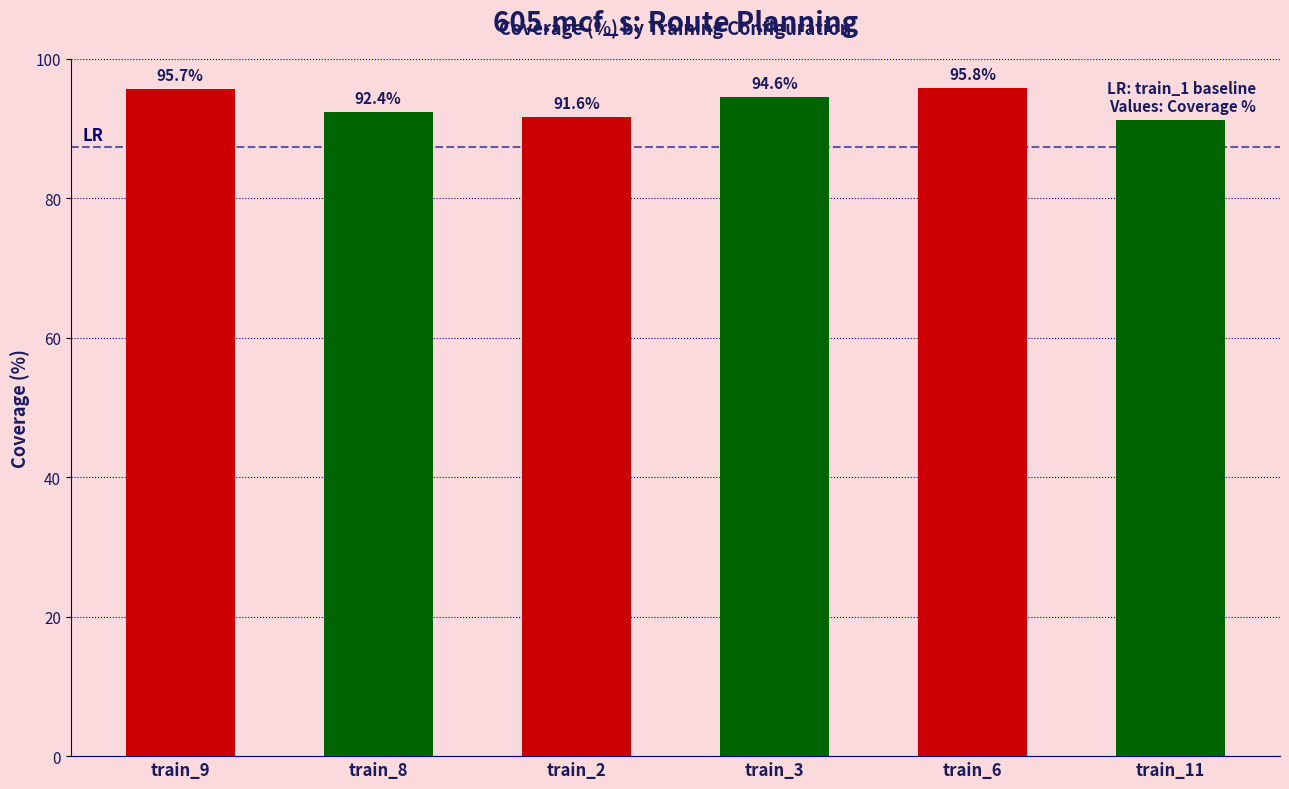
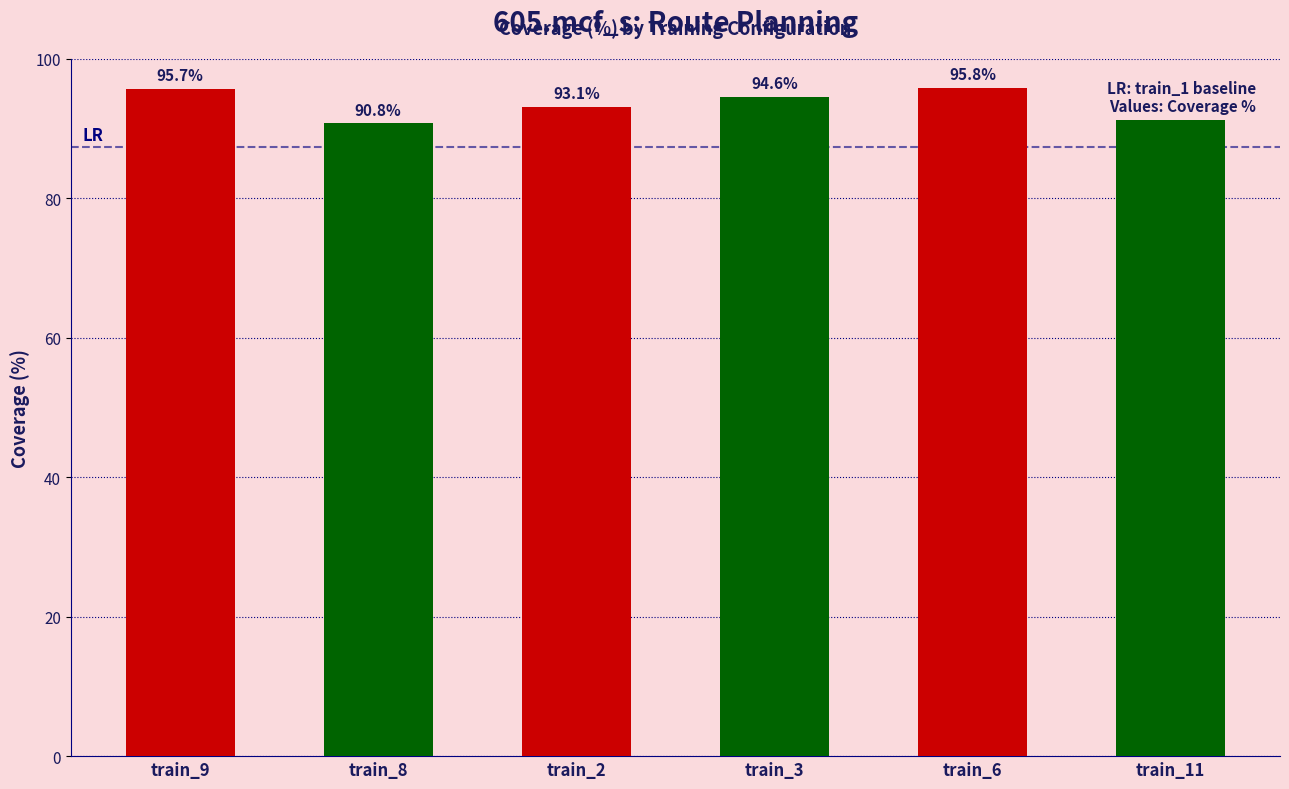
  {
    "train_9": "95.7%",
-   "train_8": "92.4%",
-   "train_2": "91.6%",
+   "train_8": "90.8%",
+   "train_2": "93.1%",
    "train_3": "94.6%",
    "train_6": "95.8%"
  }
